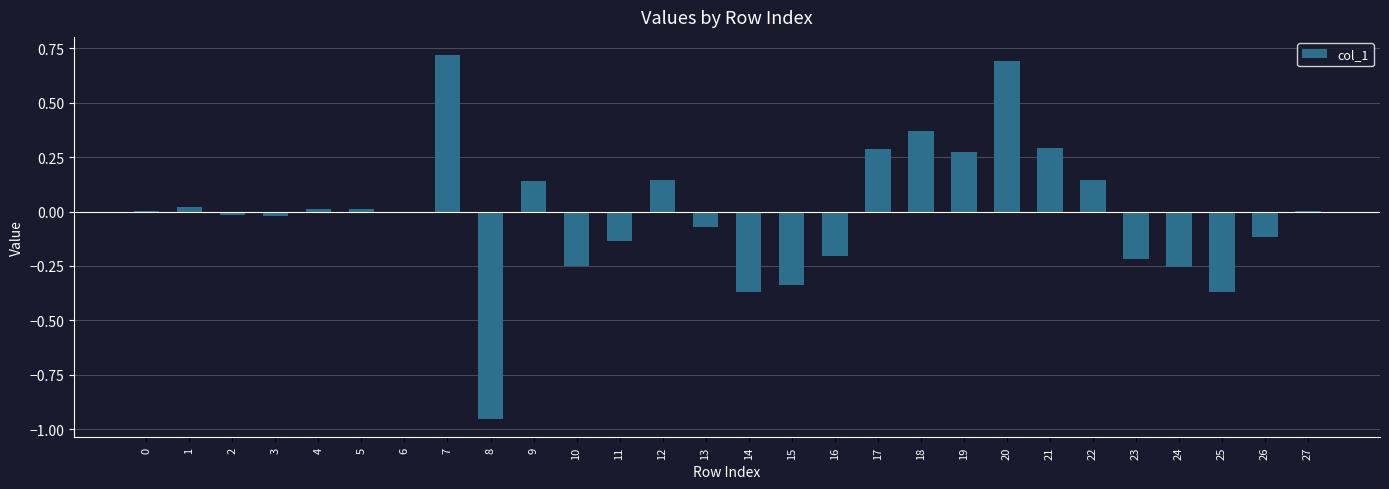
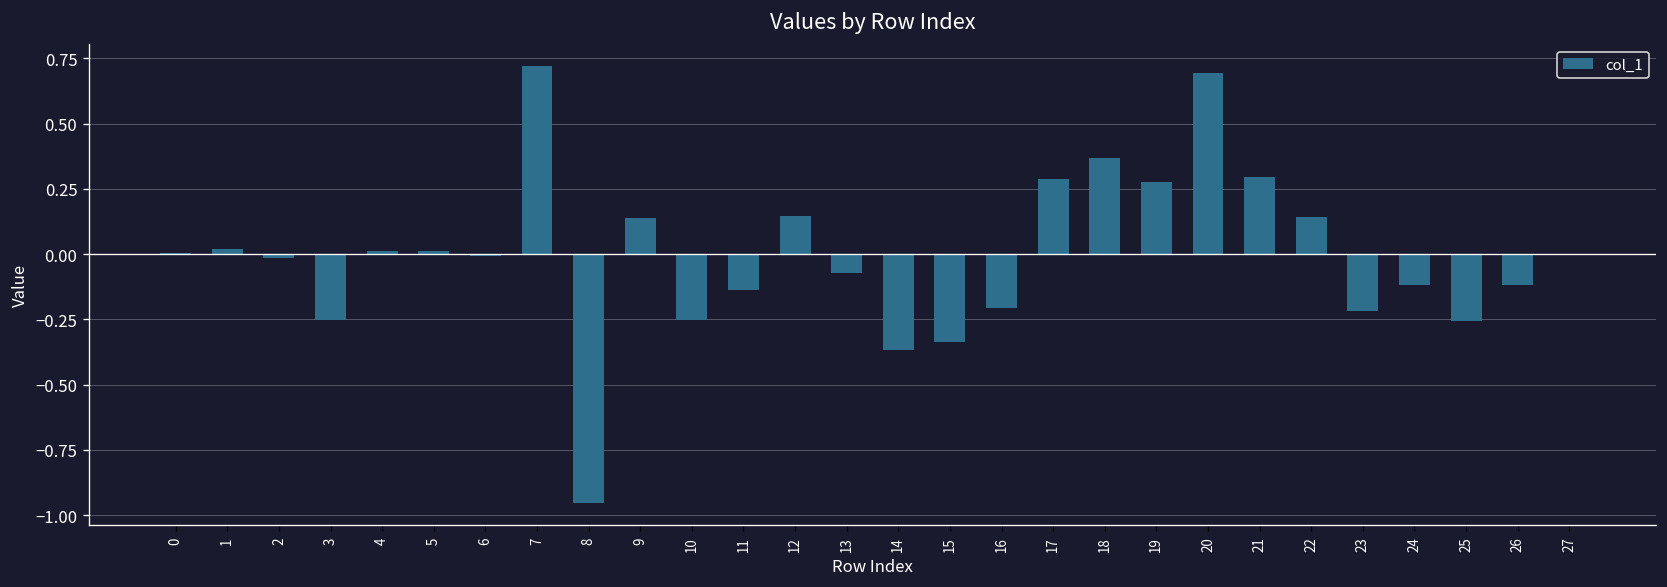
  {
    "1": 0.02,
    "2": -0.01,
-   "3": -0.02,
+   "3": -0.25,
    "4": 0.01,
    "7": 0.72,
    "8": -0.95,
    "9": 0.14,
    "10": -0.25,
    "11": -0.14,
    "12": 0.15,
    "13": -0.07,
    "14": -0.37,
    "15": -0.34,
    "16": -0.21,
    "17": 0.29,
    "18": 0.37,
    "19": 0.27,
    "20": 0.69,
    "21": 0.29,
    "22": 0.14,
    "23": -0.22,
-   "24": -0.26,
-   "25": -0.37,
+   "24": -0.12,
+   "25": -0.26,
    "26": -0.12
  }
